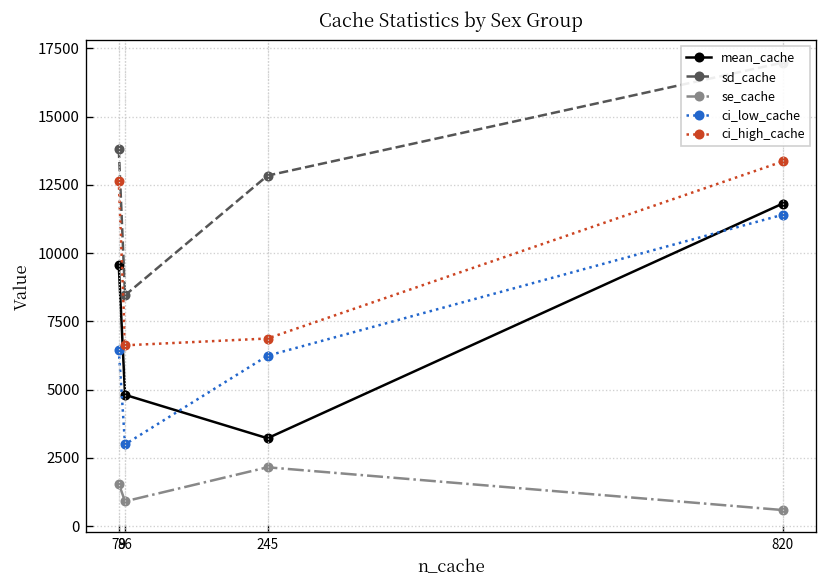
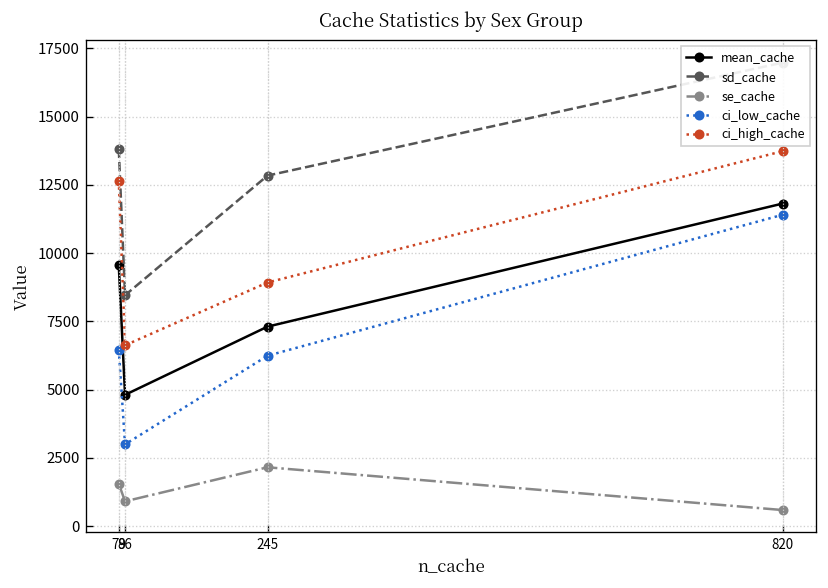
  {
    "mean_cache": {
-     "245": 3200,
+     "245": 7300,
      "820": 11800
    },
    "sd_cache": {
      "245": 12800
    },
    "se_cache": {
      "245": 2200,
      "820": 600
    },
    "ci_low_cache": {
      "245": 6200,
      "820": 11400
    },
    "ci_high_cache": {
-     "245": 6900,
-     "820": 13400
+     "245": 8900,
+     "820": 13700
    }
  }
